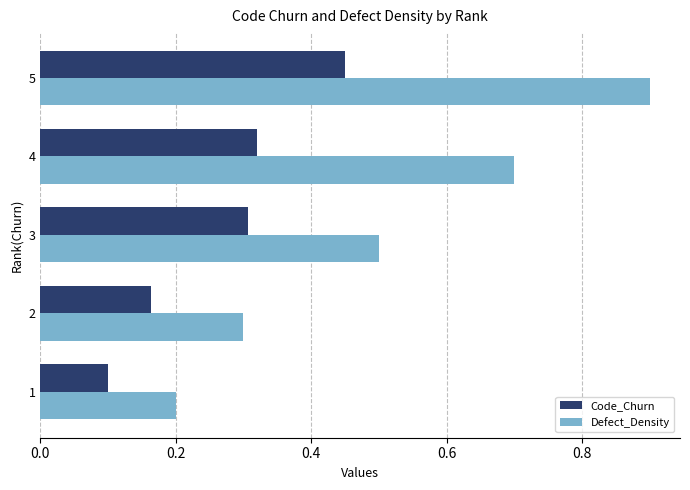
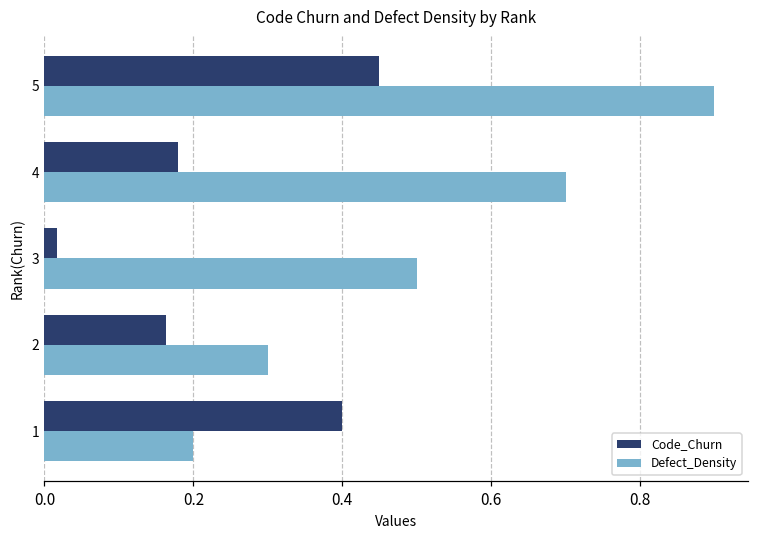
  {
    "Code_Churn": {
      "5": 0.45,
-     "4": 0.32,
-     "3": 0.31,
+     "4": 0.18,
+     "3": 0.02,
      "2": 0.16,
-     "1": 0.1
+     "1": 0.4
    },
    "Defect_Density": {
      "5": 0.90,
      "4": 0.70,
      "3": 0.50,
      "2": 0.30,
      "1": 0.20
    }
  }
